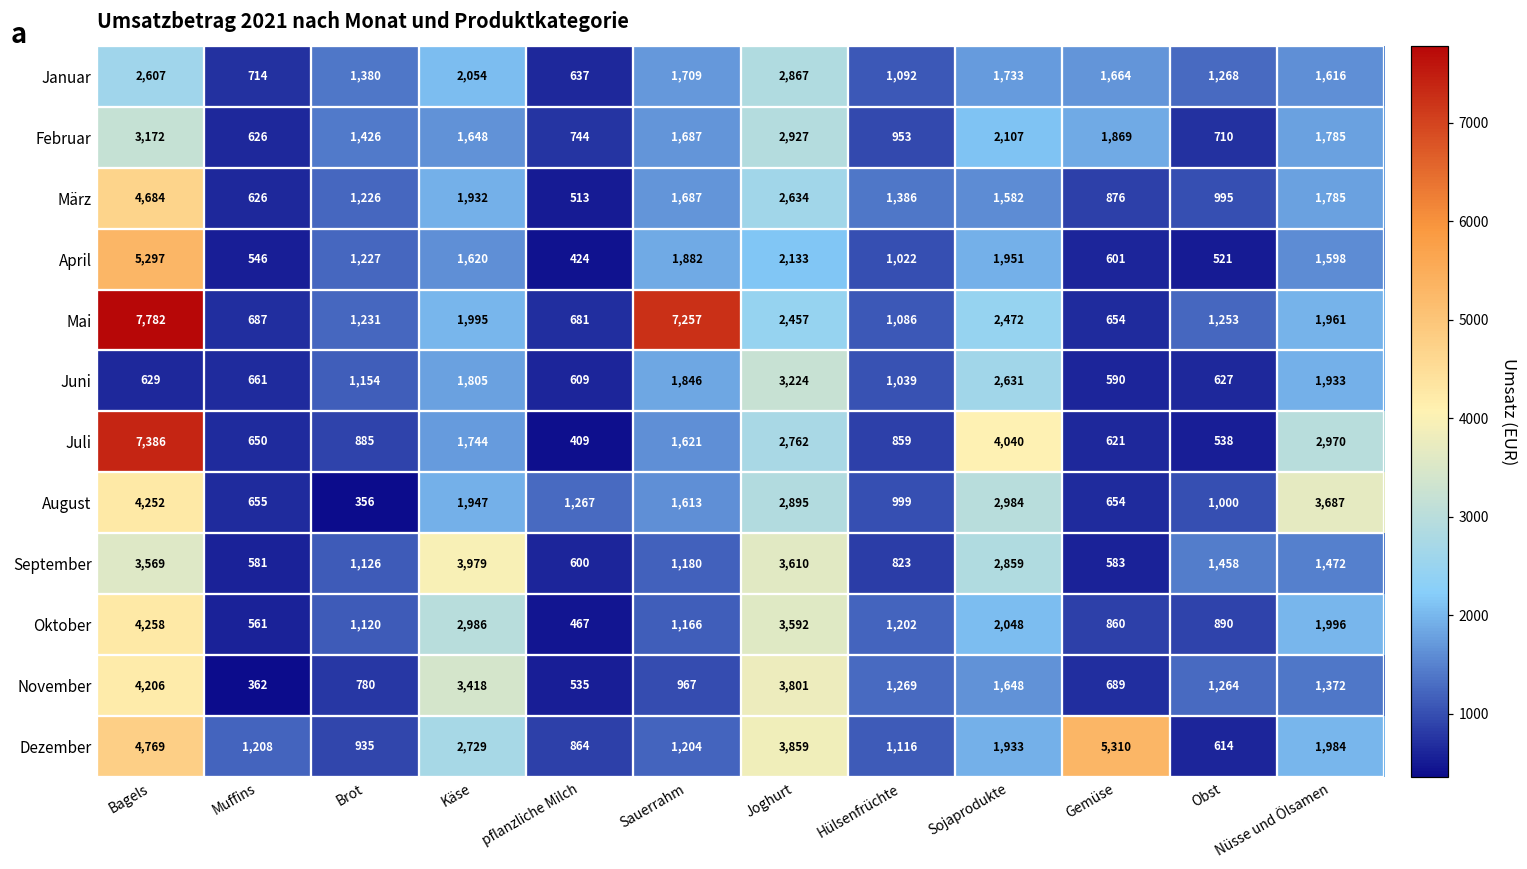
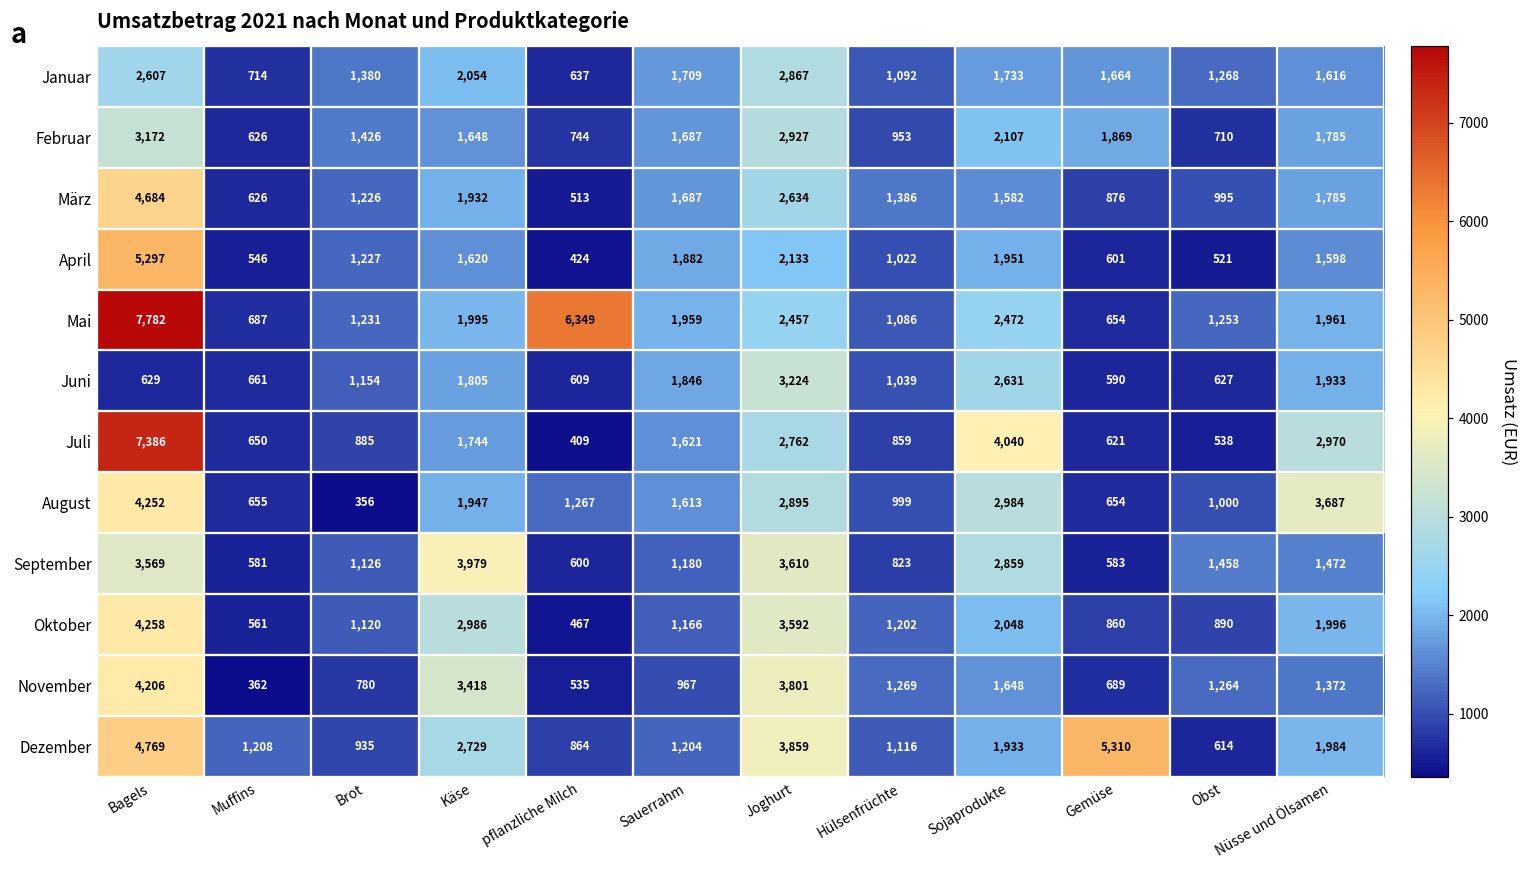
  {
    "Januar": {
      "Bagels": "2,607",
      "Muffins": "714",
      "Brot": "1,380",
      "Käse": "2,054",
      "pflanzliche Milch": "637",
      "Sauerrahm": "1,709",
      "Joghurt": "2,867",
      "Hülsenfrüchte": "1,092",
      "Sojaprodukte": "1,733",
      "Gemüse": "1,664",
      "Obst": "1,268",
      "Nüsse und Ölsamen": "1,616"
    },
    "Februar": {
      "Bagels": "3,172",
      "Muffins": "626",
      "Brot": "1,426",
      "Käse": "1,648",
      "pflanzliche Milch": "744",
      "Sauerrahm": "1,687",
      "Joghurt": "2,927",
      "Hülsenfrüchte": "953",
      "Sojaprodukte": "2,107",
      "Gemüse": "1,869",
      "Obst": "710",
      "Nüsse und Ölsamen": "1,785"
    },
    "März": {
      "Bagels": "4,684",
      "Muffins": "626",
      "Brot": "1,226",
      "Käse": "1,932",
      "pflanzliche Milch": "513",
      "Sauerrahm": "1,687",
      "Joghurt": "2,634",
      "Hülsenfrüchte": "1,386",
      "Sojaprodukte": "1,582",
      "Gemüse": "876",
      "Obst": "995",
      "Nüsse und Ölsamen": "1,785"
    },
    "April": {
      "Bagels": "5,297",
      "Muffins": "546",
      "Brot": "1,227",
      "Käse": "1,620",
      "pflanzliche Milch": "424",
      "Sauerrahm": "1,882",
      "Joghurt": "2,133",
      "Hülsenfrüchte": "1,022",
      "Sojaprodukte": "1,951",
      "Gemüse": "601",
      "Obst": "521",
      "Nüsse und Ölsamen": "1,598"
    },
    "Mai": {
      "Bagels": "7,782",
      "Muffins": "687",
      "Brot": "1,231",
      "Käse": "1,995",
-     "pflanzliche Milch": "681",
-     "Sauerrahm": "7,257",
+     "pflanzliche Milch": "6,349",
+     "Sauerrahm": "1,959",
      "Joghurt": "2,457",
      "Hülsenfrüchte": "1,086",
      "Sojaprodukte": "2,472",
      "Gemüse": "654",
      "Obst": "1,253",
      "Nüsse und Ölsamen": "1,961"
    },
    "Juni": {
      "Bagels": "629",
      "Muffins": "661",
      "Brot": "1,154",
      "Käse": "1,805",
      "pflanzliche Milch": "609",
      "Sauerrahm": "1,846",
      "Joghurt": "3,224",
      "Hülsenfrüchte": "1,039",
      "Sojaprodukte": "2,631",
      "Gemüse": "590",
      "Obst": "627",
      "Nüsse und Ölsamen": "1,933"
    },
    "Juli": {
      "Bagels": "7,386",
      "Muffins": "650",
      "Brot": "885",
      "Käse": "1,744",
      "pflanzliche Milch": "409",
      "Sauerrahm": "1,621",
      "Joghurt": "2,762",
      "Hülsenfrüchte": "859",
      "Sojaprodukte": "4,040",
      "Gemüse": "621",
      "Obst": "538",
      "Nüsse und Ölsamen": "2,970"
    },
    "August": {
      "Bagels": "4,252",
      "Muffins": "655",
      "Brot": "356",
      "Käse": "1,947",
      "pflanzliche Milch": "1,267",
      "Sauerrahm": "1,613",
      "Joghurt": "2,895",
      "Hülsenfrüchte": "999",
      "Sojaprodukte": "2,984",
      "Gemüse": "654",
      "Obst": "1,000",
      "Nüsse und Ölsamen": "3,687"
    },
    "September": {
      "Bagels": "3,569",
      "Muffins": "581",
      "Brot": "1,126",
      "Käse": "3,979",
      "pflanzliche Milch": "600",
      "Sauerrahm": "1,180",
      "Joghurt": "3,610",
      "Hülsenfrüchte": "823",
      "Sojaprodukte": "2,859",
      "Gemüse": "583",
      "Obst": "1,458",
      "Nüsse und Ölsamen": "1,472"
    },
    "Oktober": {
      "Bagels": "4,258",
      "Muffins": "561",
      "Brot": "1,120",
      "Käse": "2,986",
      "pflanzliche Milch": "467",
      "Sauerrahm": "1,166",
      "Joghurt": "3,592",
      "Hülsenfrüchte": "1,202",
      "Sojaprodukte": "2,048",
      "Gemüse": "860",
      "Obst": "890",
      "Nüsse und Ölsamen": "1,996"
    },
    "November": {
      "Bagels": "4,206",
      "Muffins": "362",
      "Brot": "780",
      "Käse": "3,418",
      "pflanzliche Milch": "535",
      "Sauerrahm": "967",
      "Joghurt": "3,801",
      "Hülsenfrüchte": "1,269",
      "Sojaprodukte": "1,648",
      "Gemüse": "689",
      "Obst": "1,264",
      "Nüsse und Ölsamen": "1,372"
    },
    "Dezember": {
      "Bagels": "4,769",
      "Muffins": "1,208",
      "Brot": "935",
      "Käse": "2,729",
      "pflanzliche Milch": "864",
      "Sauerrahm": "1,204",
      "Joghurt": "3,859",
      "Hülsenfrüchte": "1,116",
      "Sojaprodukte": "1,933",
      "Gemüse": "5,310",
      "Obst": "614",
      "Nüsse und Ölsamen": "1,984"
    }
  }
